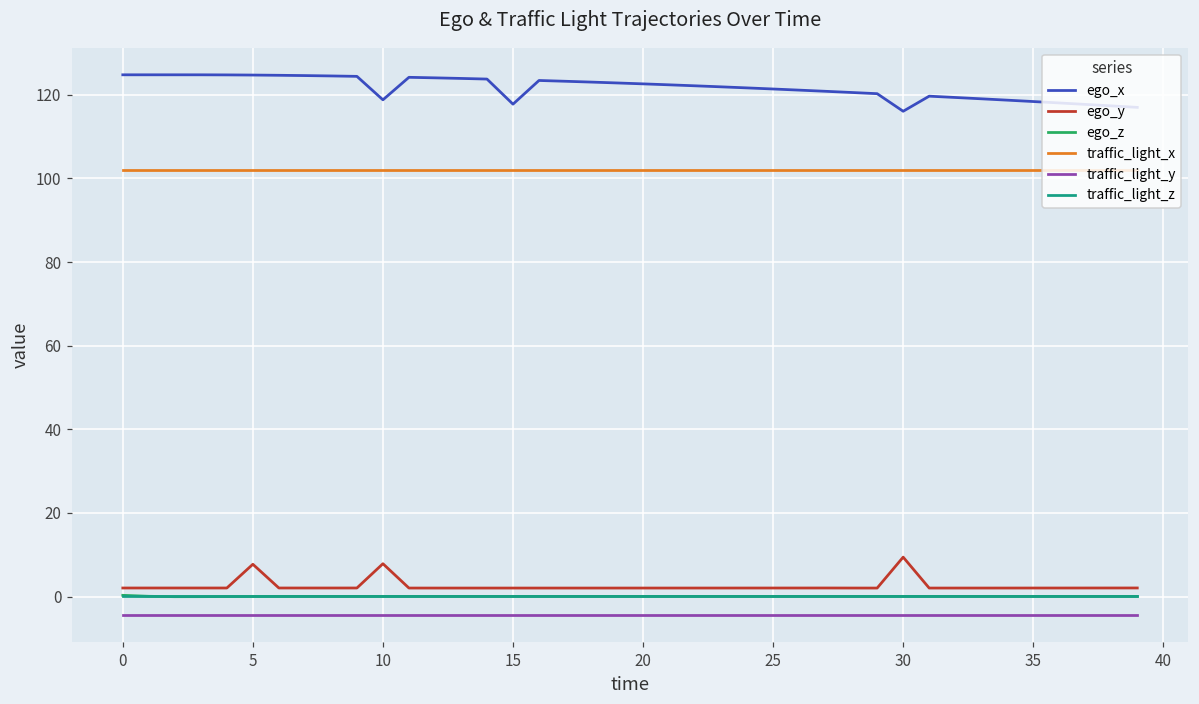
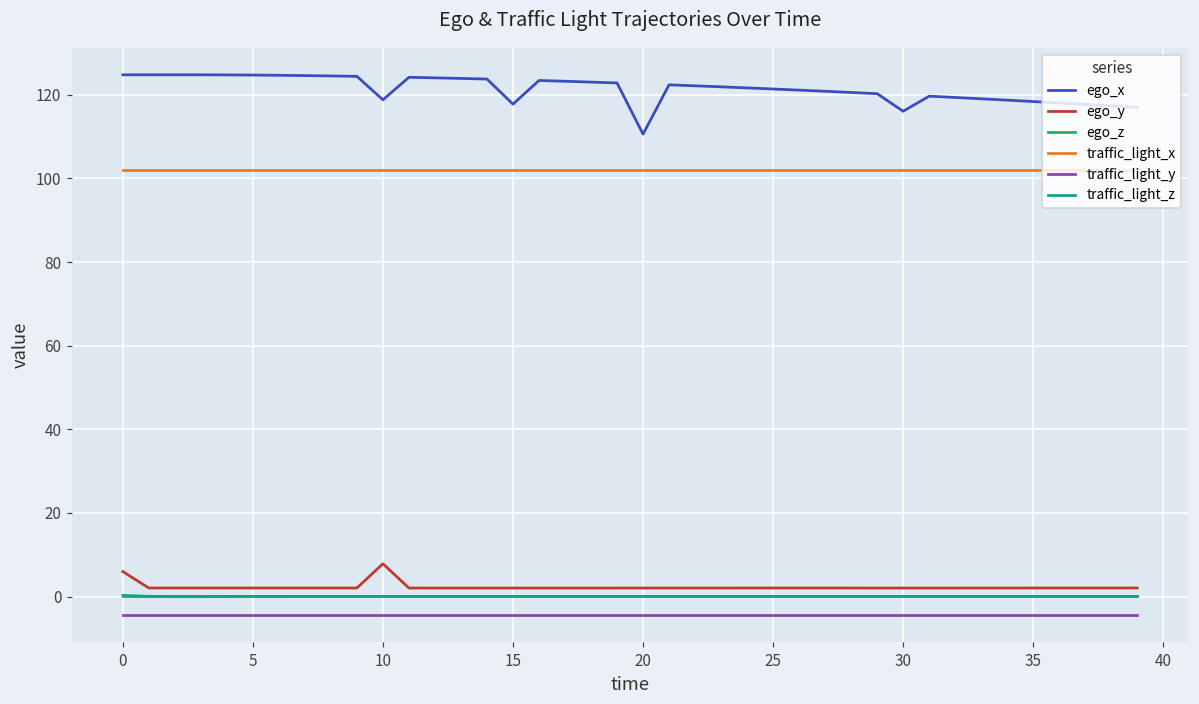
  {
    "ego_x": {
      "0": 125,
      "5": 125,
      "10": 119,
      "15": 118,
-     "20": 123,
+     "20": 111,
      "25": 121,
      "30": 116,
      "35": 118
    },
    "ego_y": {
-     "0": 2,
-     "5": 8,
+     "0": 6,
+     "5": 2,
      "10": 8,
      "15": 2,
      "20": 2,
      "25": 2,
-     "30": 9,
+     "30": 2,
      "35": 2
    },
    "traffic_light_x": {
      "0": 102,
      "5": 102,
      "10": 102,
      "15": 102,
      "20": 102,
      "25": 102,
      "30": 102,
      "35": 102
    },
    "traffic_light_y": {
      "0": -4,
      "5": -4,
      "10": -4,
      "15": -4,
      "20": -4,
      "25": -4,
      "30": -4,
      "35": -4
    }
  }
